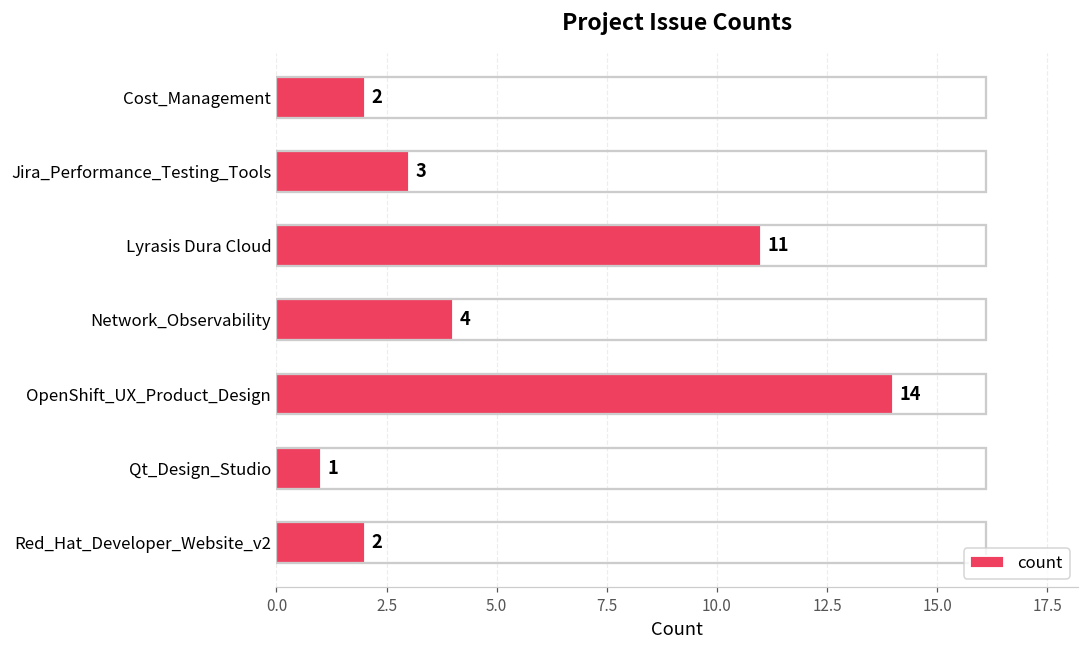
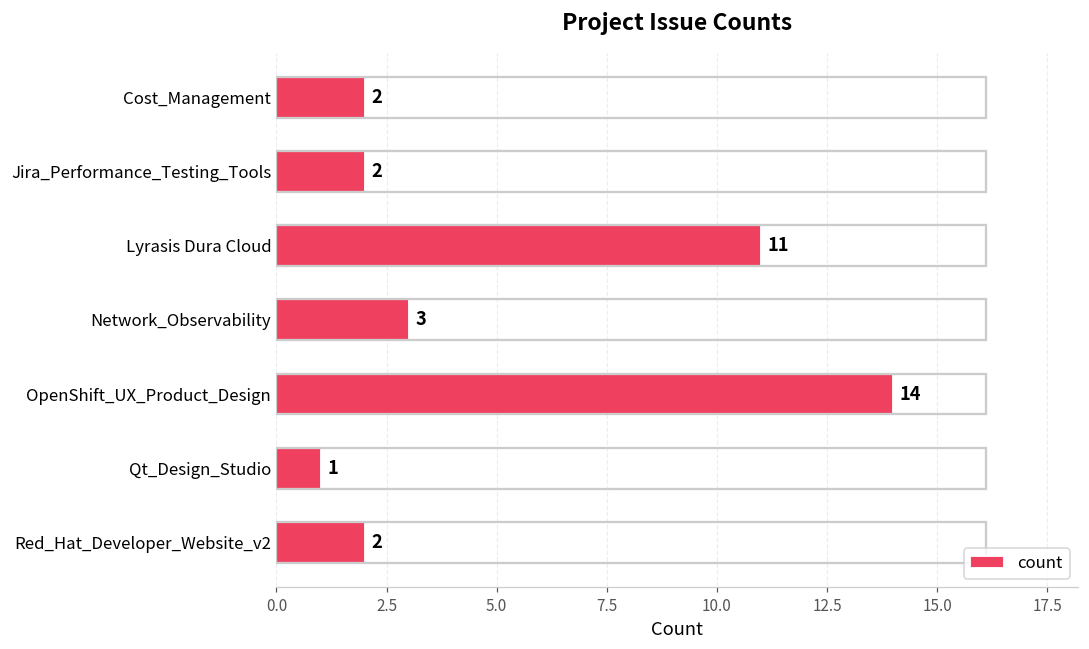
  {
    "Cost_Management": 2,
-   "Jira_Performance_Testing_Tools": 3,
+   "Jira_Performance_Testing_Tools": 2,
    "Lyrasis Dura Cloud": 11,
-   "Network_Observability": 4,
+   "Network_Observability": 3,
    "OpenShift_UX_Product_Design": 14,
    "Qt_Design_Studio": 1,
    "Red_Hat_Developer_Website_v2": 2
  }
